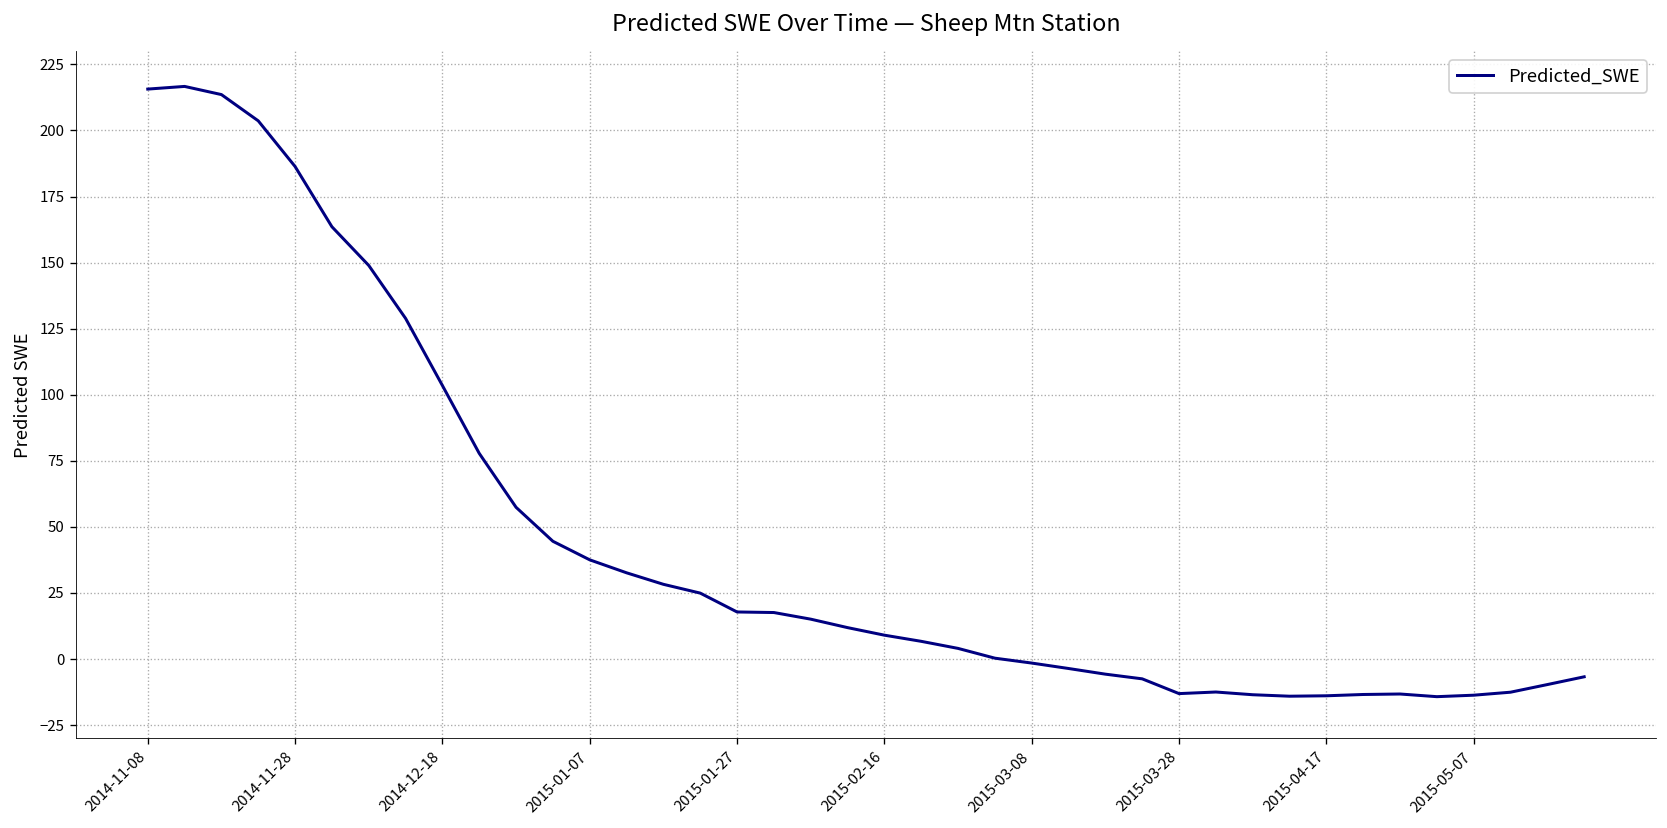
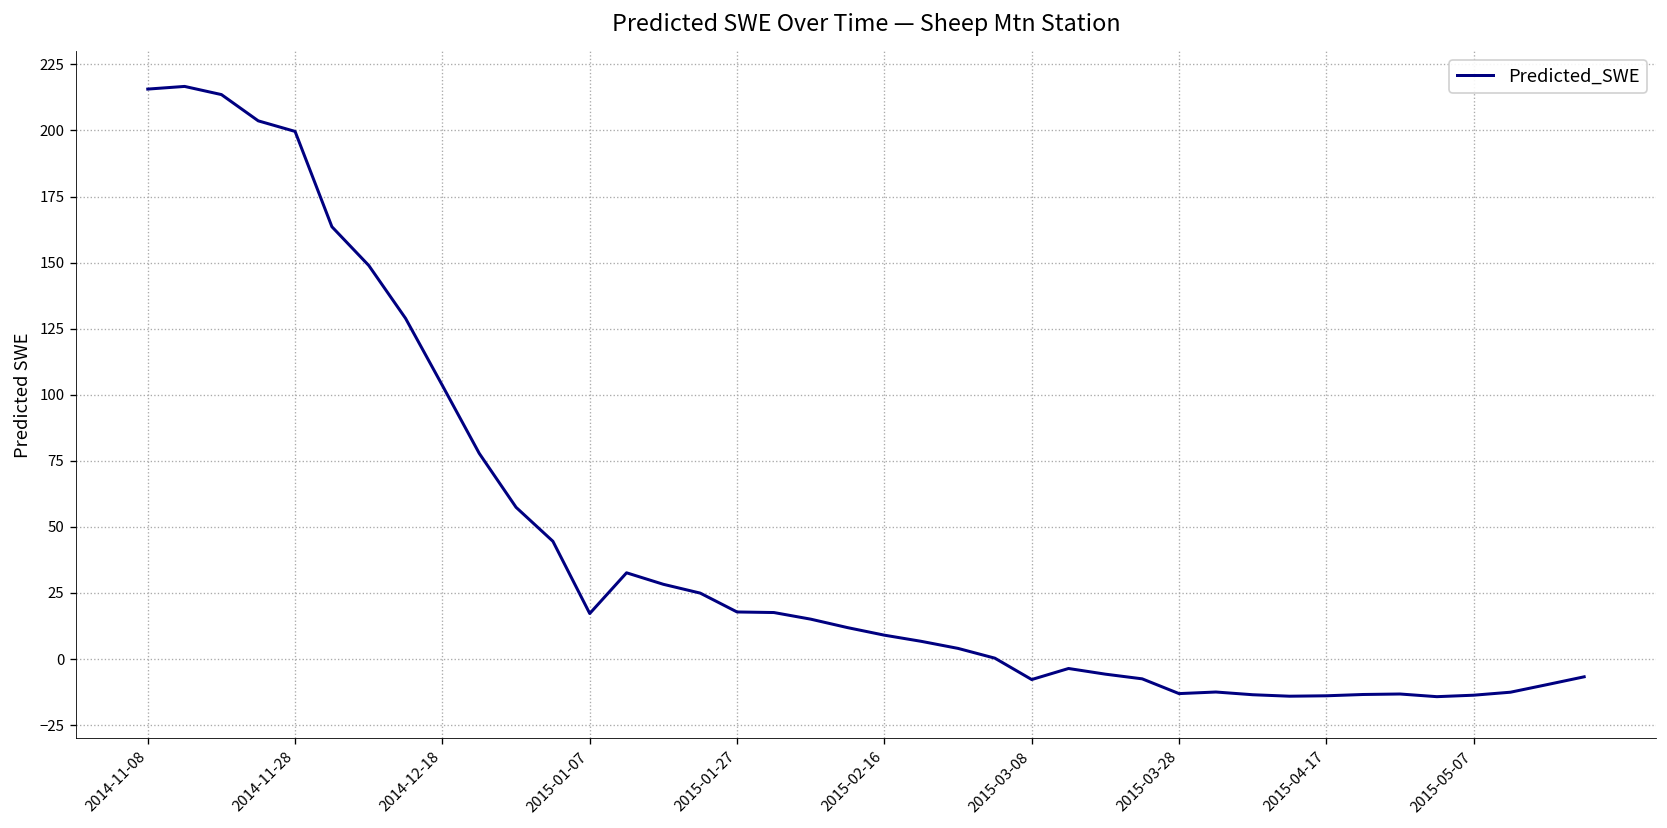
  {
    "2014-11-08": 216,
-   "2014-11-28": 186,
+   "2014-11-28": 200,
    "2014-12-18": 104,
-   "2015-01-07": 38,
+   "2015-01-07": 17,
    "2015-01-27": 18,
    "2015-02-16": 9,
-   "2015-03-08": -2,
+   "2015-03-08": -8,
    "2015-03-28": -13,
    "2015-04-17": -14,
    "2015-05-07": -14
  }
